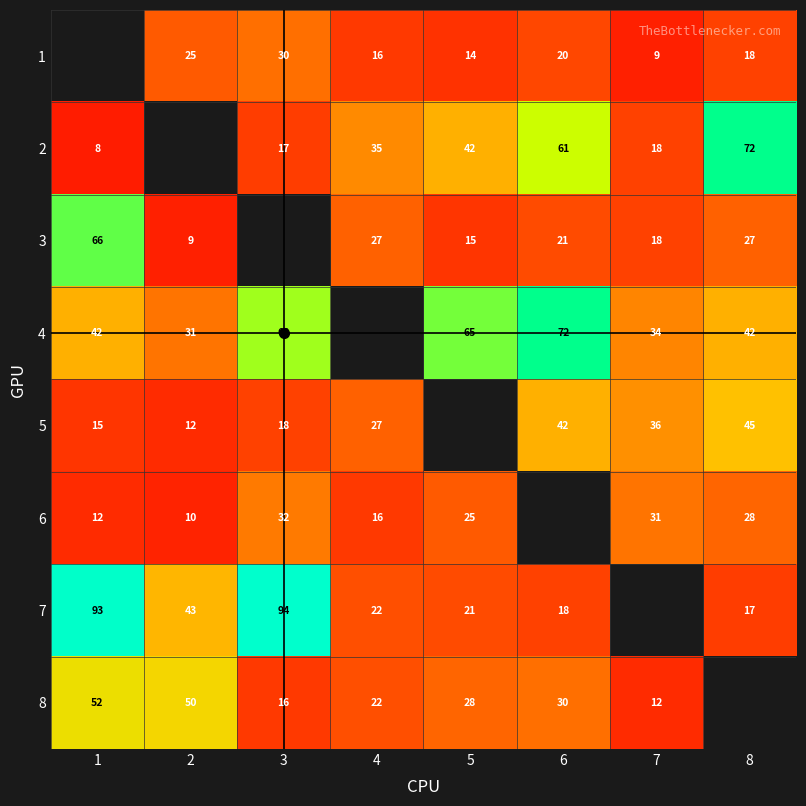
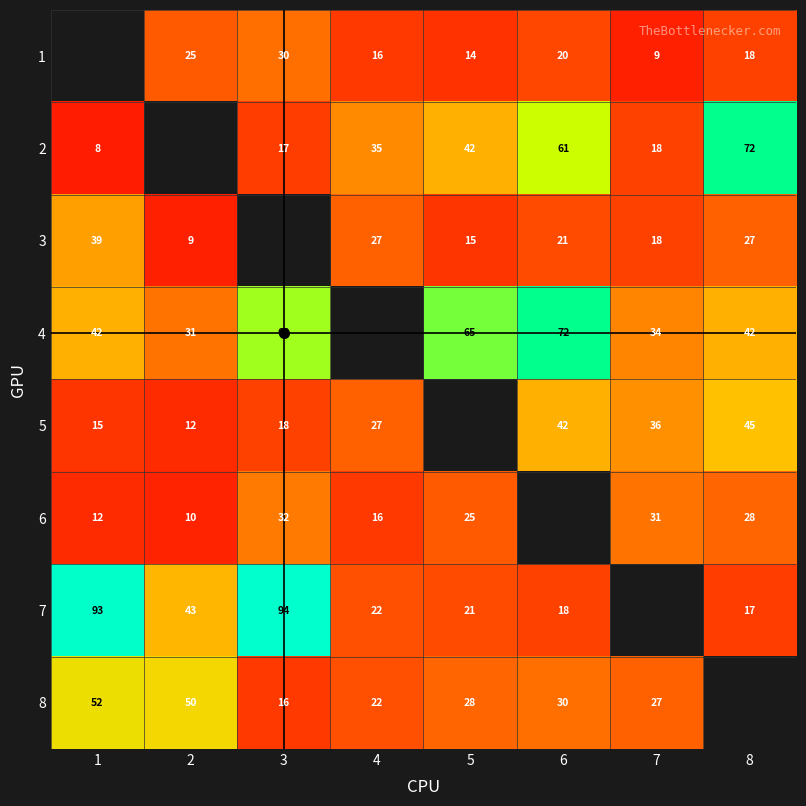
  {
    "1": {
      "2": 25,
      "3": 30,
      "4": 16,
      "5": 14,
      "6": 20,
      "7": 9
    },
    "2": {
      "1": 8,
      "3": 17,
      "4": 35,
      "5": 42,
      "6": 61,
      "7": 18,
      "8": 72
    },
    "3": {
-     "1": 66,
+     "1": 39,
      "2": 9,
      "4": 27,
      "5": 15,
      "6": 21,
      "7": 18,
      "8": 27
    },
    "4": {
      "1": 42,
      "2": 31,
      "5": 65,
      "6": 72,
      "7": 34,
      "8": 42
    },
    "5": {
      "1": 15,
      "2": 12,
      "3": 18,
      "4": 27,
      "6": 42,
      "7": 36,
      "8": 45
    },
    "6": {
      "1": 12,
      "2": 10,
      "3": 32,
      "4": 16,
      "5": 25,
      "7": 31,
      "8": 28
    },
    "7": {
      "1": 93,
      "2": 43,
      "3": 94,
      "4": 22,
      "5": 21,
      "6": 18,
      "8": 17
    },
    "8": {
      "1": 52,
      "2": 50,
      "3": 16,
      "4": 22,
      "5": 28,
      "6": 30,
-     "7": 12
+     "7": 27
    }
  }
